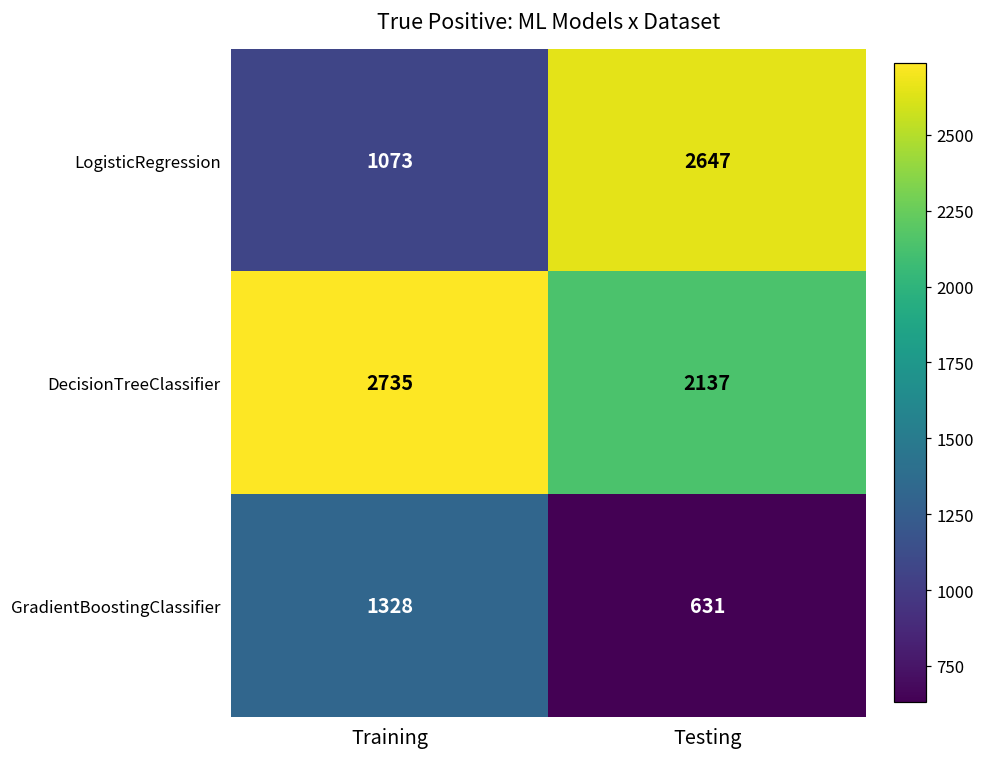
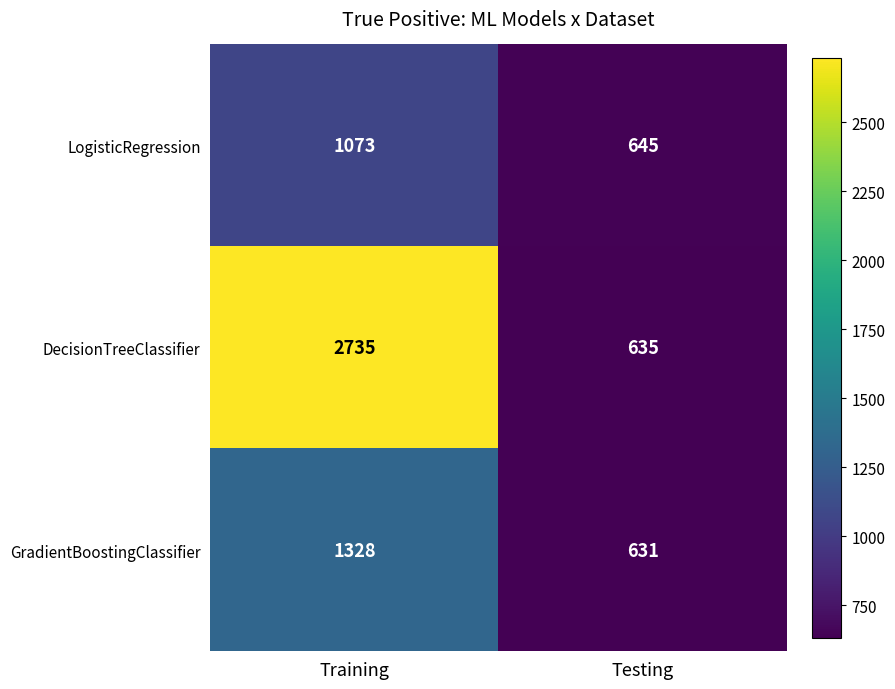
  {
    "LogisticRegression": {
      "Training": 1073,
-     "Testing": 2647
+     "Testing": 645
    },
    "DecisionTreeClassifier": {
      "Training": 2735,
-     "Testing": 2137
+     "Testing": 635
    },
    "GradientBoostingClassifier": {
      "Training": 1328,
      "Testing": 631
    }
  }
